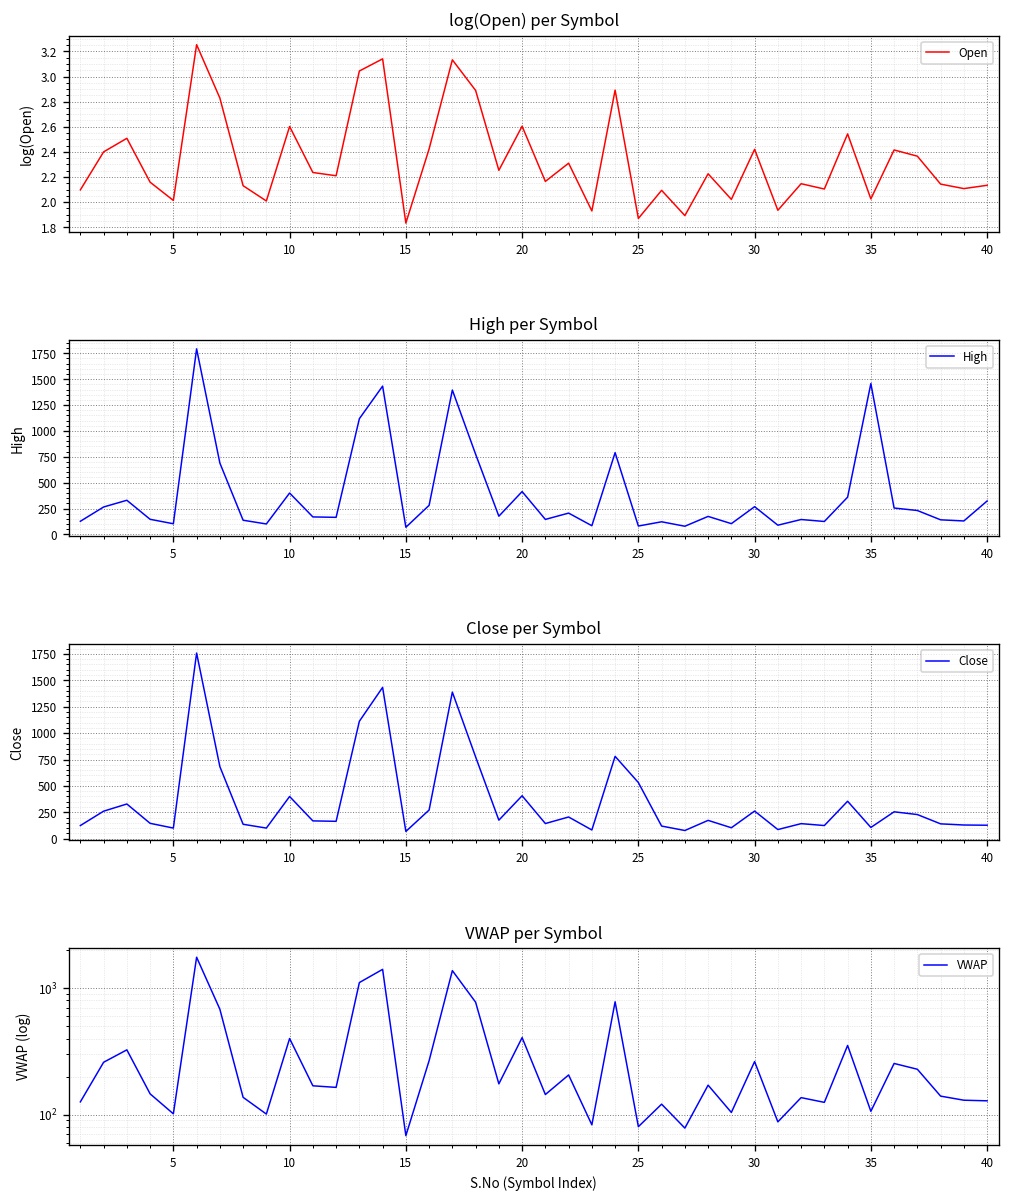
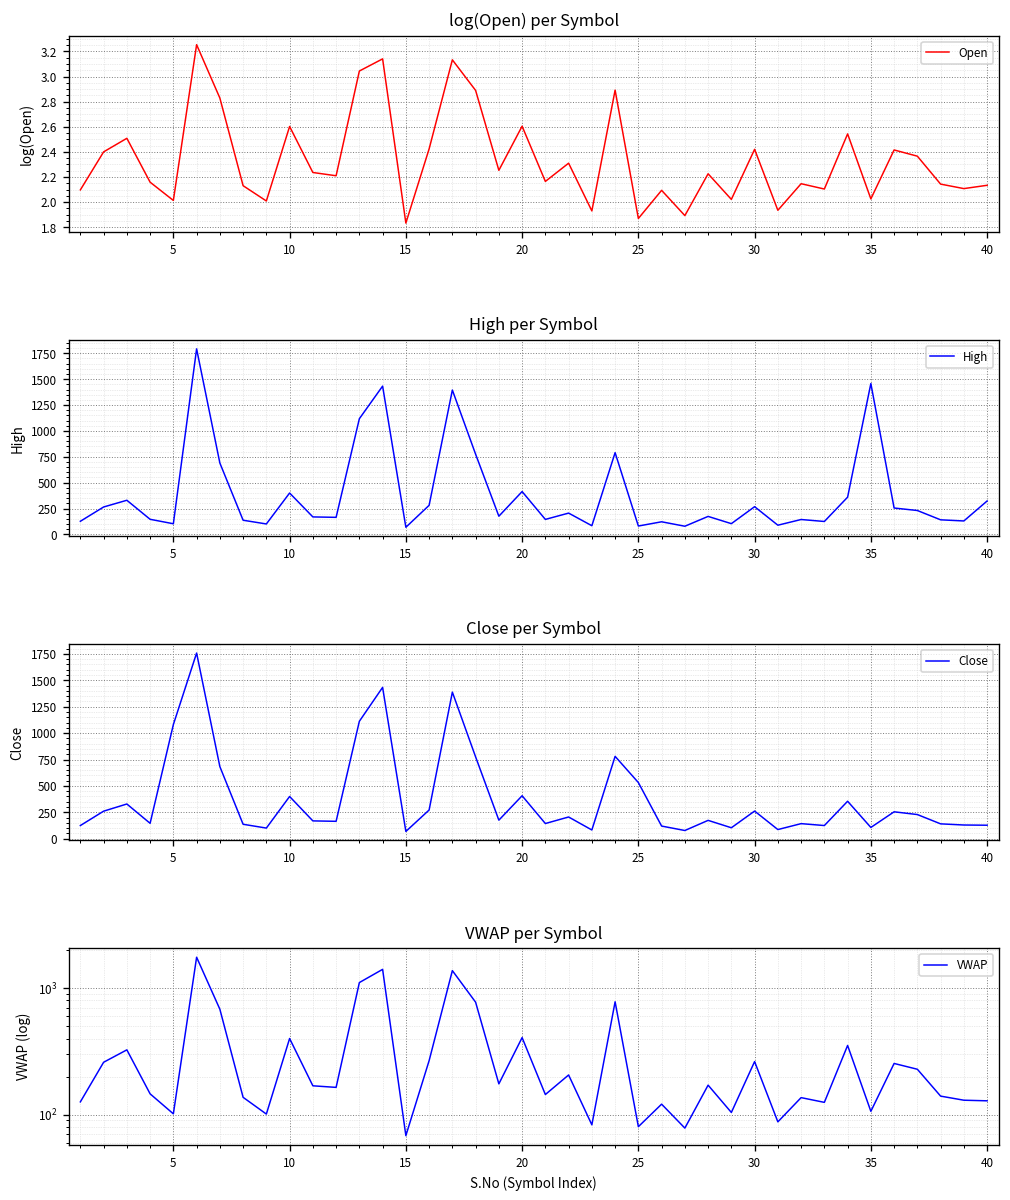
  {
    "log(Open) per Symbol": {
      "5": 2.01,
      "10": 2.60,
      "15": 1.83,
      "20": 2.60,
      "25": 1.87,
      "30": 2.42,
      "35": 2.03,
      "40": 2.13
    },
    "High per Symbol": {
      "5": 100,
      "10": 400,
      "15": 100,
      "20": 400,
      "25": 100,
      "30": 300,
      "35": 1500,
      "40": 300
    },
    "Close per Symbol": {
-     "5": 100,
+     "5": 1100,
      "10": 400,
      "15": 100,
      "20": 400,
      "25": 500,
      "30": 300,
      "35": 100,
      "40": 100
    },
    "VWAP per Symbol": {
      "5": 100,
      "10": 400,
      "15": 70,
      "20": 410,
      "25": 80,
      "30": 260,
      "35": 110,
      "40": 130
    }
  }
